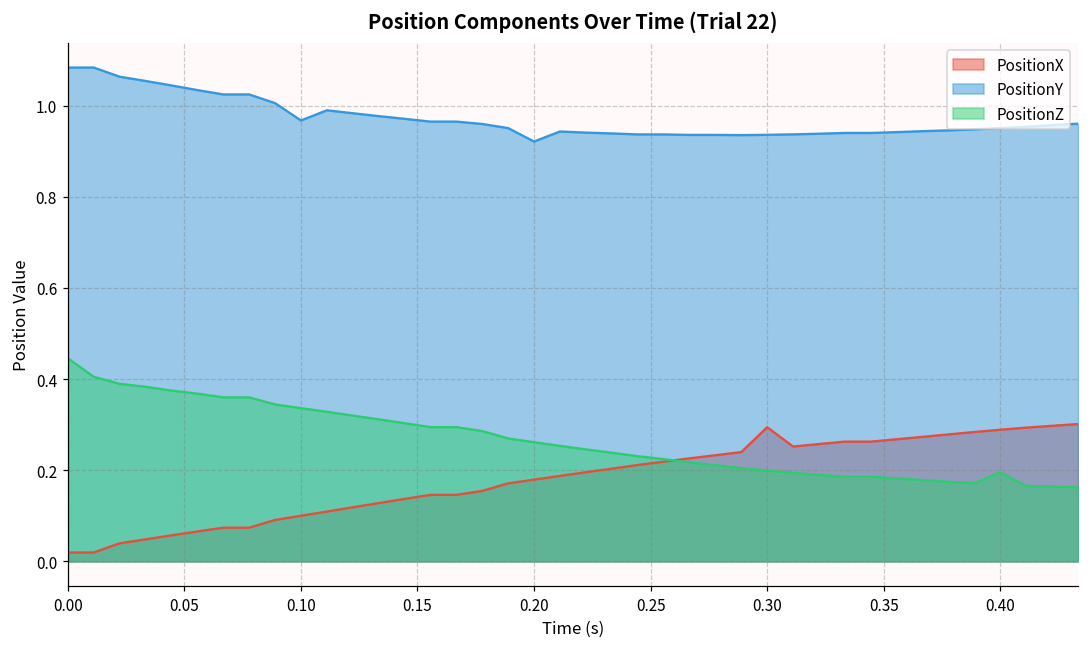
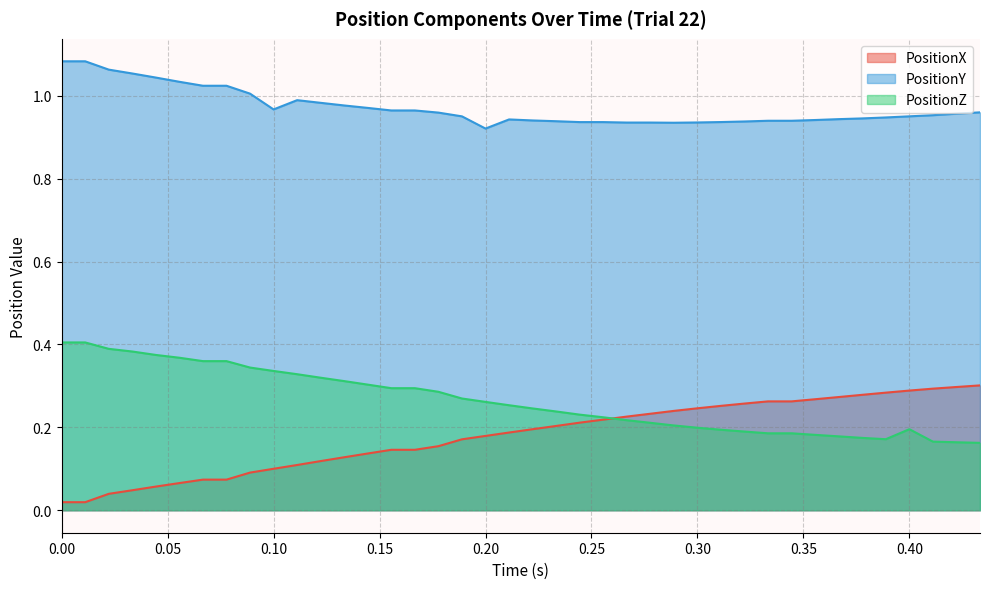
  {
    "PositionX": {
      "0.00": 0.02,
      "0.10": 0.10,
      "0.20": 0.18,
-     "0.30": 0.29,
+     "0.30": 0.25,
      "0.40": 0.29
    },
    "PositionY": {
      "0.00": 1.08,
      "0.10": 0.97,
      "0.20": 0.92,
      "0.30": 0.94,
      "0.40": 0.95
    },
    "PositionZ": {
-     "0.00": 0.45,
+     "0.00": 0.40,
      "0.10": 0.34,
      "0.20": 0.26,
      "0.30": 0.20,
      "0.40": 0.20
    }
  }
